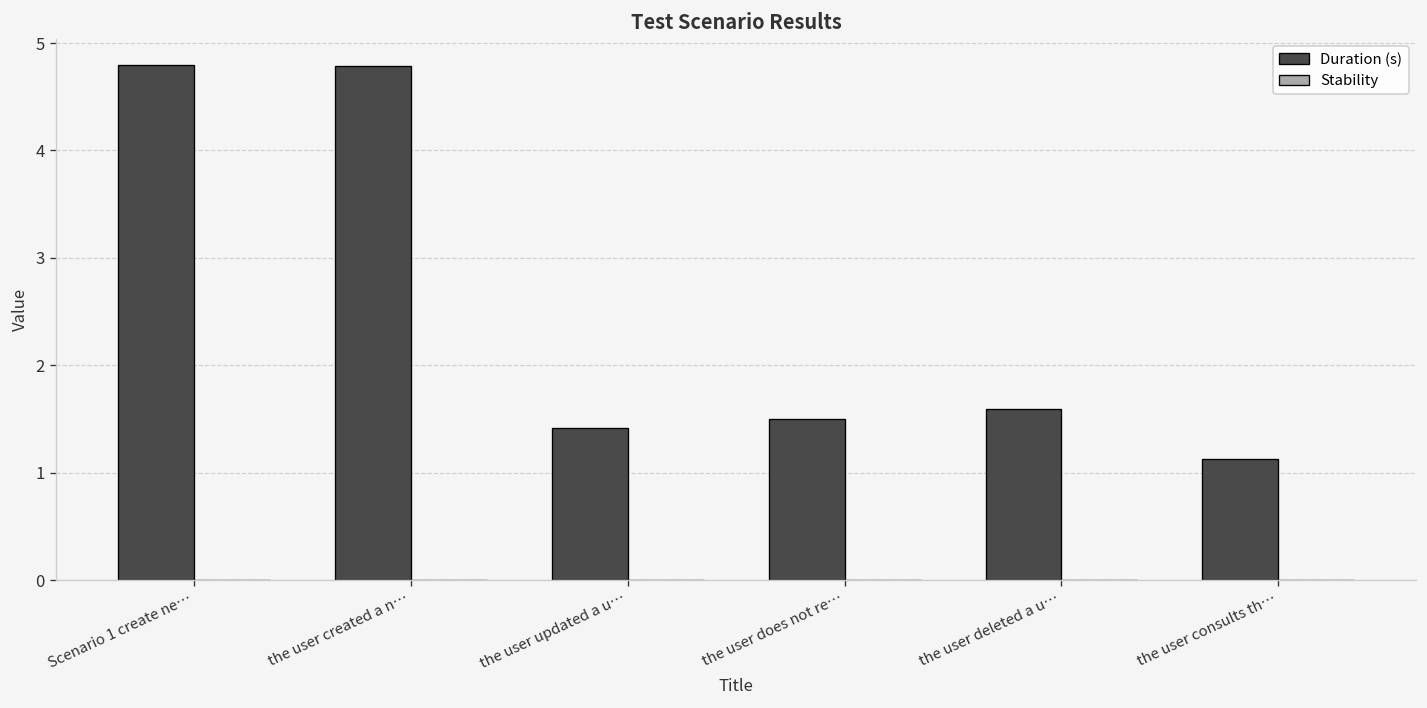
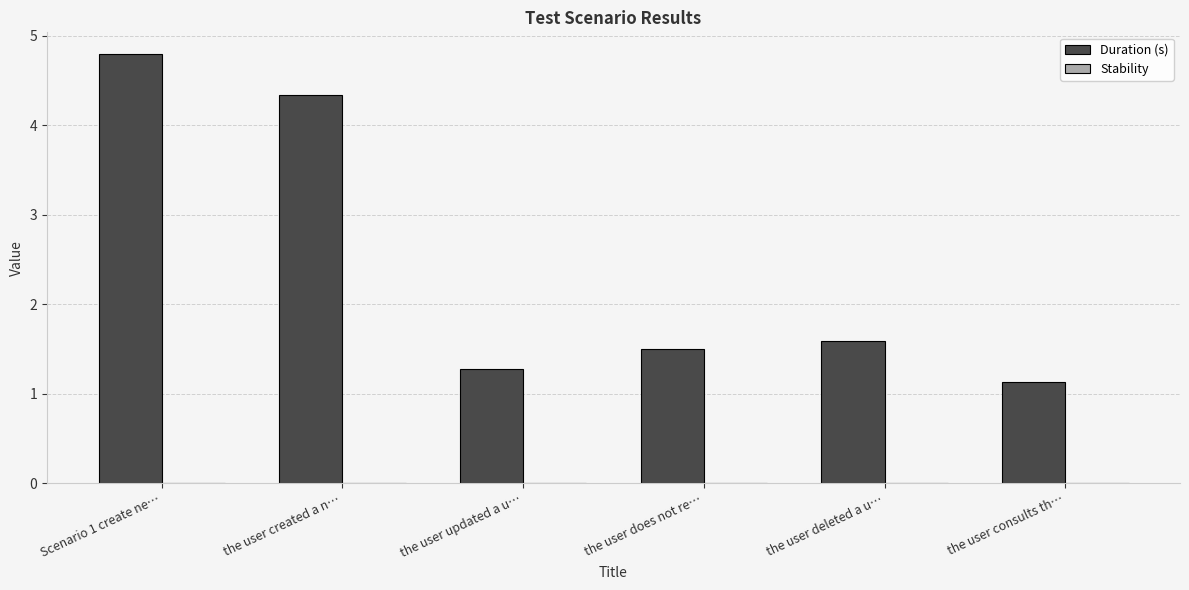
  {
    "Duration (s)": {
      "Scenario 1 create ne…": 4.8,
-     "the user created a n…": 4.8,
-     "the user updated a u…": 1.4,
+     "the user created a n…": 4.3,
+     "the user updated a u…": 1.3,
      "the user does not re…": 1.5,
      "the user deleted a u…": 1.6,
      "the user consults th…": 1.1
    },
    "Stability": {
      "Scenario 1 create ne…": 0.0,
      "the user created a n…": 0.0,
      "the user updated a u…": 0.0,
      "the user does not re…": 0.0,
      "the user deleted a u…": 0.0,
      "the user consults th…": 0.0
    }
  }
